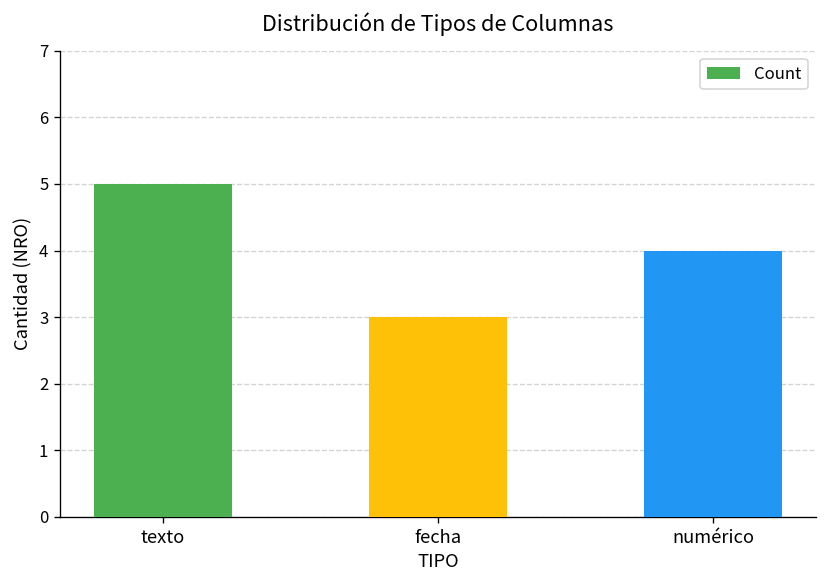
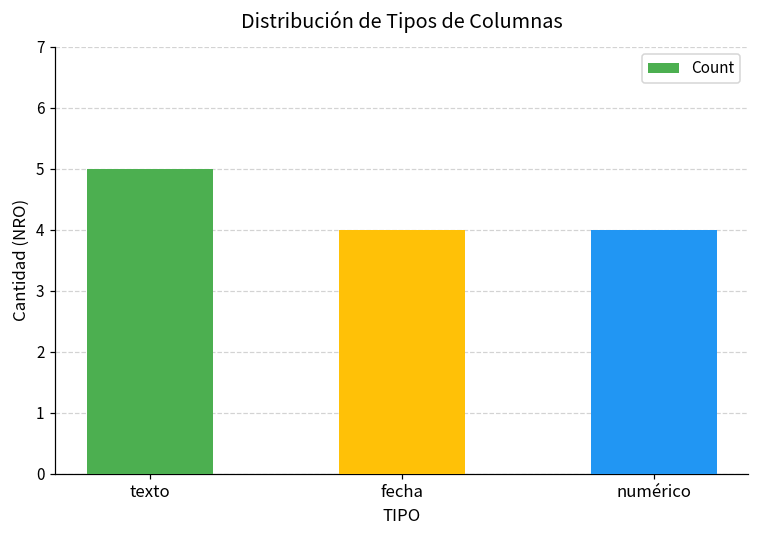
  {
    "texto": 5,
-   "fecha": 3,
+   "fecha": 4,
    "numérico": 4
  }
